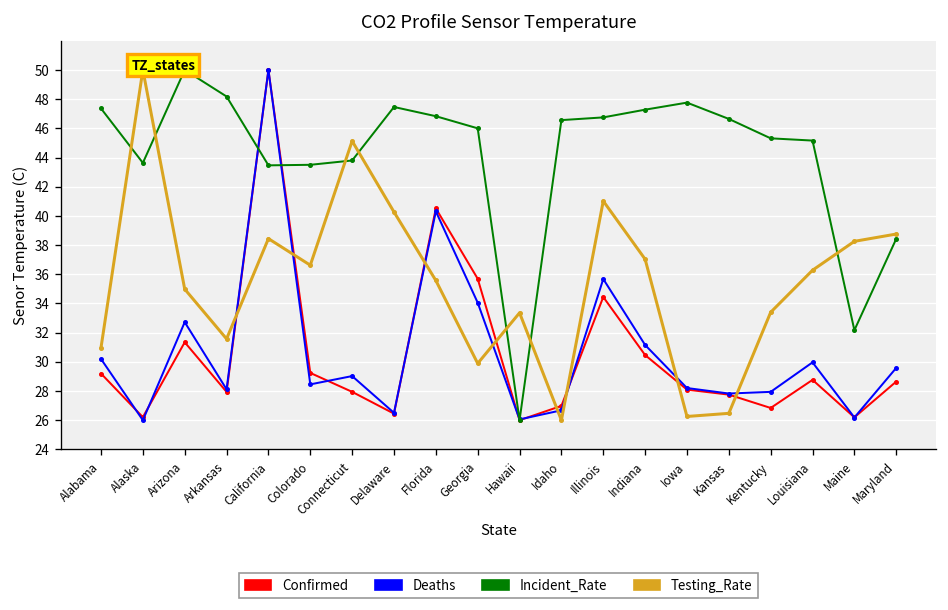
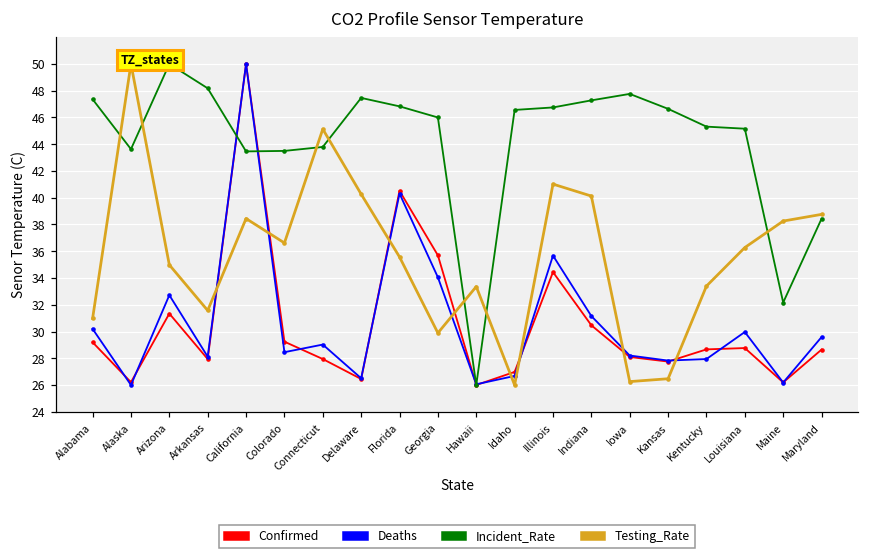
  {
    "Confirmed": {
      "Alabama": 29.2,
      "Arizona": 31.3,
      "Colorado": 29.2,
      "Connecticut": 27.9,
      "Georgia": 35.7,
      "Idaho": 27.0,
      "Illinois": 34.4,
      "Indiana": 30.5,
-     "Kentucky": 26.8,
+     "Kentucky": 28.7,
      "Louisiana": 28.8,
      "Maryland": 28.6
    },
    "Deaths": {
      "Alabama": 30.2,
      "Arizona": 32.7,
      "Colorado": 28.5,
      "Connecticut": 29.0,
      "Georgia": 34.1,
      "Idaho": 26.7,
      "Illinois": 35.7,
      "Indiana": 31.2,
      "Kentucky": 27.9,
      "Louisiana": 30.0,
      "Maryland": 29.6
    },
    "Incident_Rate": {
      "Alabama": 47.4,
      "Alaska": 43.6,
      "Arkansas": 48.2,
      "California": 43.5,
      "Colorado": 43.5,
      "Connecticut": 43.8,
      "Delaware": 47.5,
      "Florida": 46.8,
      "Georgia": 46.0,
      "Idaho": 46.6,
      "Illinois": 46.7,
      "Indiana": 47.3,
      "Iowa": 47.8,
      "Kansas": 46.6,
      "Kentucky": 45.3,
      "Louisiana": 45.2,
      "Maine": 32.2,
      "Maryland": 38.4
    },
    "Testing_Rate": {
      "Alabama": 31.0,
      "Arizona": 35.0,
      "Arkansas": 31.6,
      "California": 38.4,
      "Colorado": 36.6,
      "Connecticut": 45.1,
      "Delaware": 40.3,
      "Florida": 35.6,
      "Georgia": 29.9,
      "Hawaii": 33.4,
      "Idaho": 26.0,
      "Illinois": 41.0,
-     "Indiana": 37.0,
+     "Indiana": 40.1,
      "Iowa": 26.3,
      "Kansas": 26.5,
      "Kentucky": 33.4,
      "Louisiana": 36.3,
      "Maine": 38.3,
      "Maryland": 38.8
    }
  }
